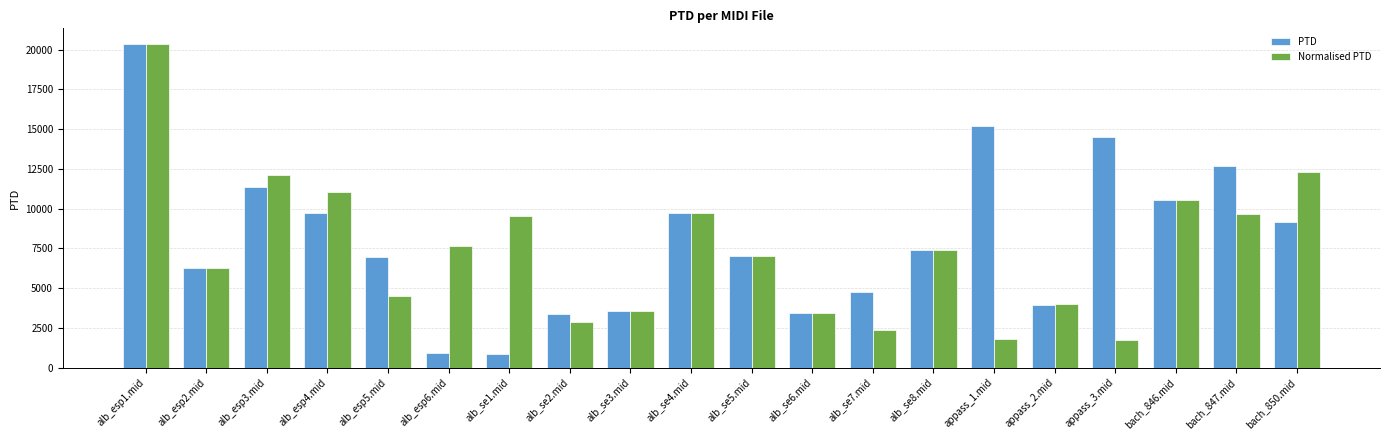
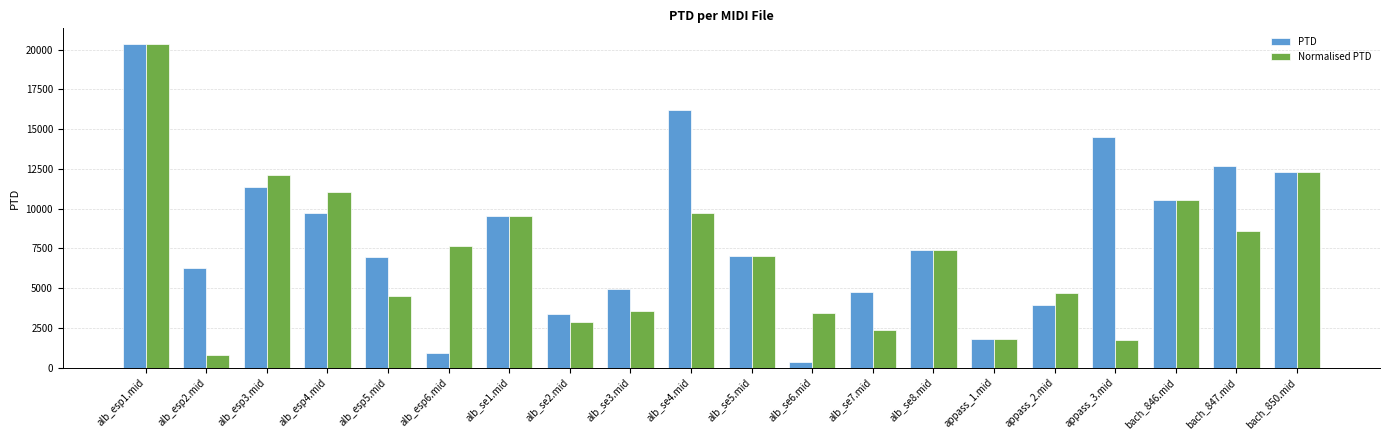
  {
    "PTD": {
      "alb_esp1.mid": 20300,
      "alb_esp2.mid": 6300,
      "alb_esp3.mid": 11400,
      "alb_esp4.mid": 9700,
      "alb_esp5.mid": 7000,
      "alb_esp6.mid": 900,
-     "alb_se1.mid": 900,
+     "alb_se1.mid": 9500,
      "alb_se2.mid": 3400,
-     "alb_se3.mid": 3500,
-     "alb_se4.mid": 9700,
+     "alb_se3.mid": 5000,
+     "alb_se4.mid": 16200,
      "alb_se5.mid": 7000,
-     "alb_se6.mid": 3400,
+     "alb_se6.mid": 300,
      "alb_se7.mid": 4800,
      "alb_se8.mid": 7400,
-     "appass_1.mid": 15200,
+     "appass_1.mid": 1800,
      "appass_2.mid": 3900,
      "appass_3.mid": 14500,
      "bach_846.mid": 10600,
      "bach_847.mid": 12700,
-     "bach_850.mid": 9100
+     "bach_850.mid": 12300
    },
    "Normalised PTD": {
      "alb_esp1.mid": 20300,
-     "alb_esp2.mid": 6300,
+     "alb_esp2.mid": 800,
      "alb_esp3.mid": 12100,
      "alb_esp4.mid": 11100,
      "alb_esp5.mid": 4500,
      "alb_esp6.mid": 7700,
      "alb_se1.mid": 9500,
      "alb_se2.mid": 2800,
      "alb_se3.mid": 3500,
      "alb_se4.mid": 9700,
      "alb_se5.mid": 7000,
      "alb_se6.mid": 3400,
      "alb_se7.mid": 2400,
      "alb_se8.mid": 7400,
      "appass_1.mid": 1800,
-     "appass_2.mid": 4000,
+     "appass_2.mid": 4700,
      "appass_3.mid": 1700,
      "bach_846.mid": 10600,
-     "bach_847.mid": 9700,
+     "bach_847.mid": 8600,
      "bach_850.mid": 12300
    }
  }
